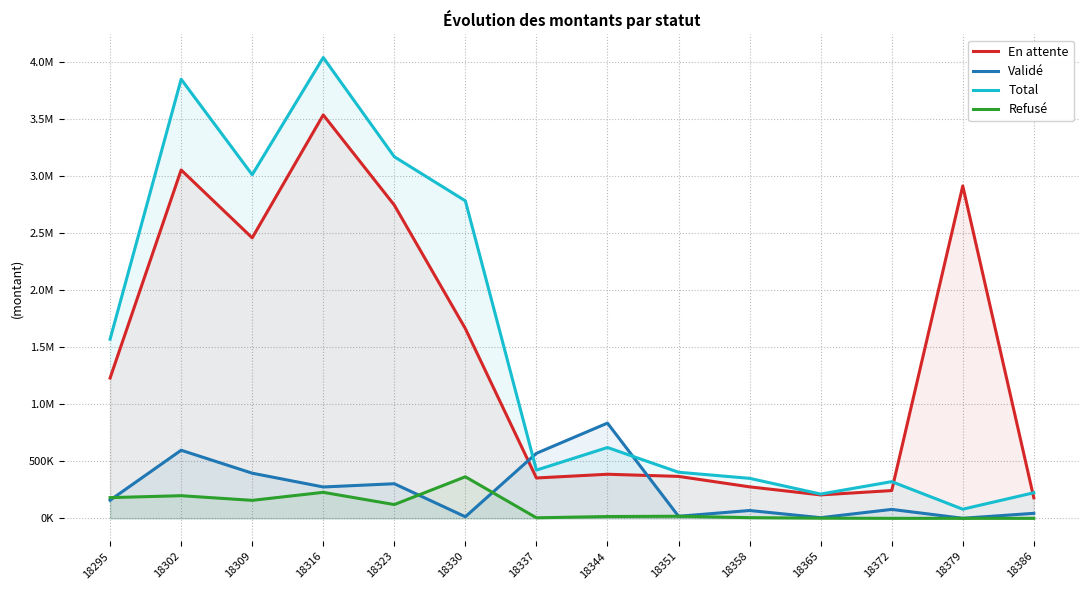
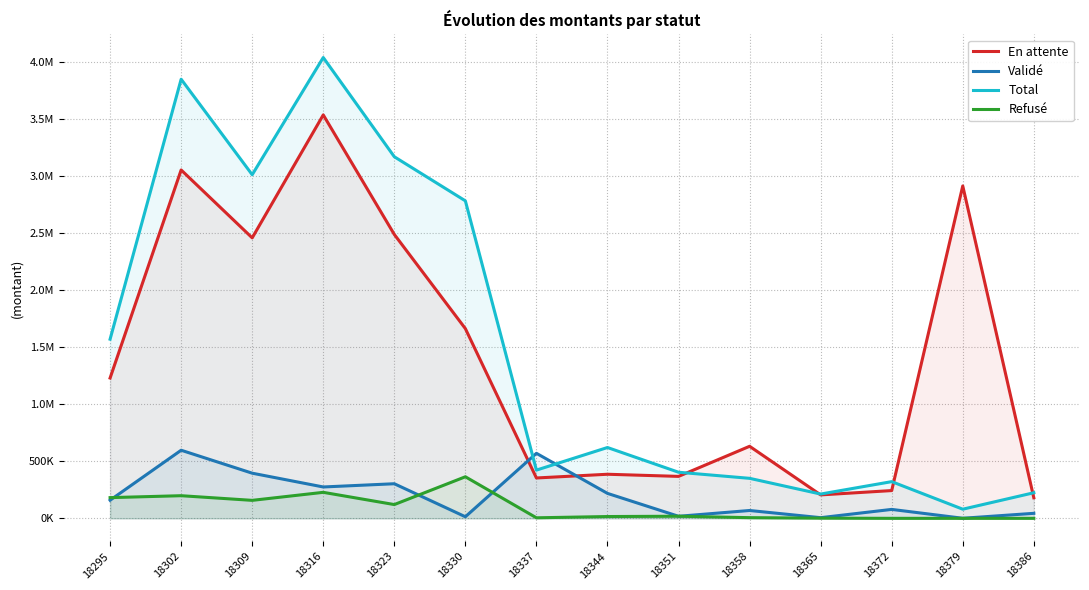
  {
    "En attente": {
      "18295": 1230000,
      "18302": 3060000,
      "18309": 2460000,
      "18316": 3540000,
-     "18323": 2750000,
+     "18323": 2490000,
      "18330": 1660000,
      "18337": 350000,
      "18344": 390000,
      "18351": 370000,
-     "18358": 280000,
+     "18358": 630000,
      "18372": 240000,
      "18379": 2920000,
      "18386": 180000
    },
    "Validé": {
      "18295": 160000,
      "18302": 600000,
      "18309": 400000,
      "18316": 280000,
      "18323": 300000,
      "18330": 10000,
      "18337": 570000,
-     "18344": 840000,
+     "18344": 220000,
      "18358": 70000,
      "18372": 80000,
      "18386": 40000
    },
    "Total": {
      "18295": 1570000,
      "18302": 3850000,
      "18309": 3010000,
      "18316": 4040000,
      "18323": 3170000,
      "18330": 2790000,
      "18337": 420000,
      "18344": 620000,
      "18351": 400000,
      "18358": 350000,
      "18372": 320000,
      "18379": 80000,
      "18386": 220000
    },
    "Refusé": {
      "18295": 180000,
      "18302": 200000,
      "18309": 160000,
      "18316": 230000,
      "18323": 120000,
      "18330": 360000,
      "18337": 0,
      "18344": 20000,
      "18358": 10000,
      "18372": 0,
      "18386": 0
    }
  }
